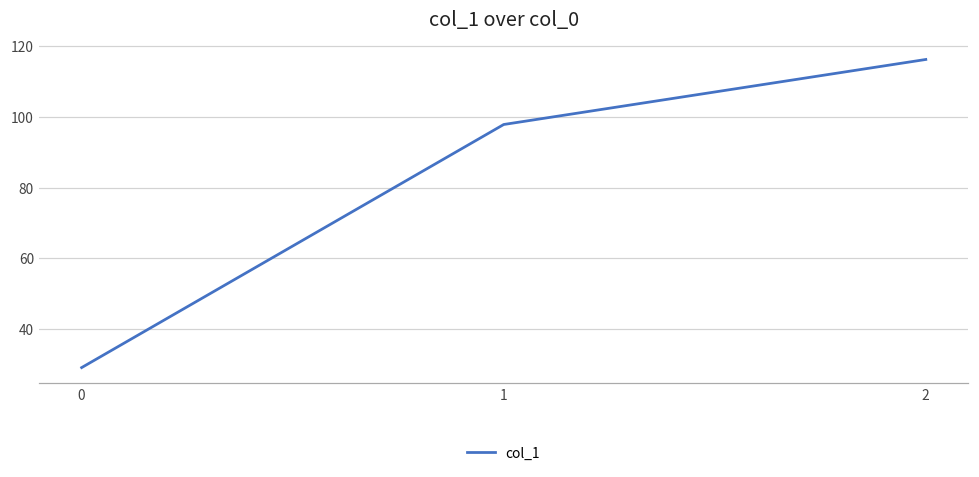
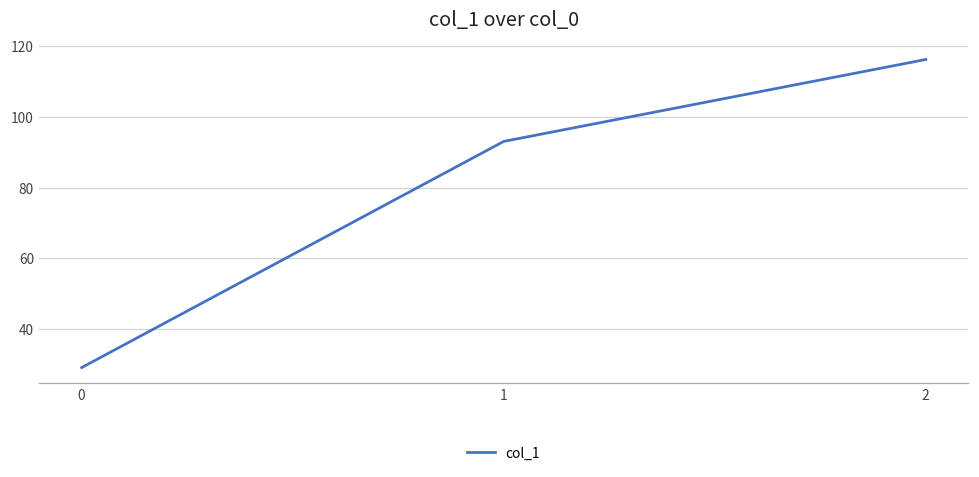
  {
    "0": 29,
-   "1": 98,
+   "1": 93,
    "2": 116
  }
